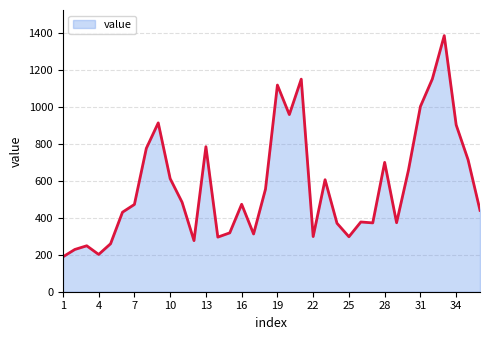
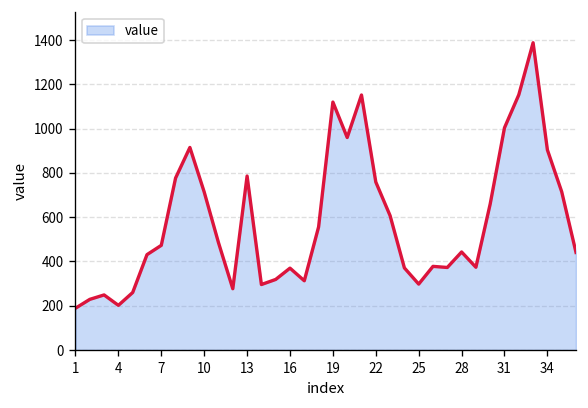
  {
    "1": 190,
    "4": 200,
    "7": 470,
-   "10": 610,
+   "10": 710,
    "13": 790,
-   "16": 470,
+   "16": 370,
    "19": 1120,
-   "22": 300,
+   "22": 760,
    "25": 300,
-   "28": 700,
+   "28": 440,
    "31": 1000,
    "34": 900
  }
